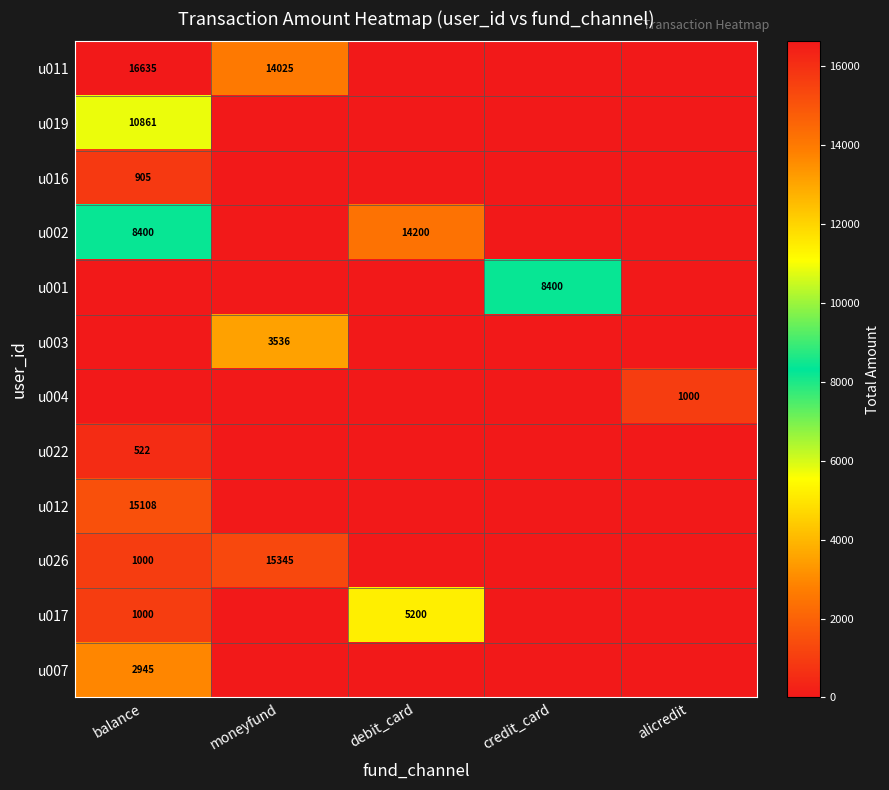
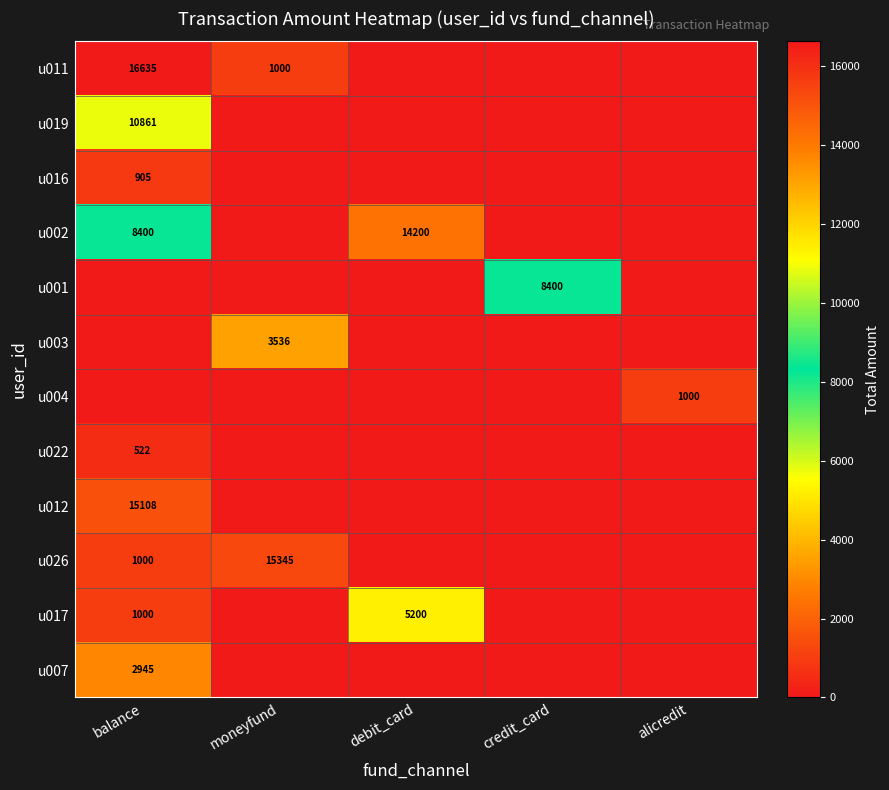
  {
    "u011": {
      "balance": 16635,
-     "moneyfund": 14025
+     "moneyfund": 1000
    },
    "u019": {
      "balance": 10861
    },
    "u016": {
      "balance": 905
    },
    "u002": {
      "balance": 8400,
      "debit_card": 14200
    },
    "u001": {
      "credit_card": 8400
    },
    "u003": {
      "moneyfund": 3536
    },
    "u004": {
      "alicredit": 1000
    },
    "u022": {
      "balance": 522
    },
    "u012": {
      "balance": 15108
    },
    "u026": {
      "balance": 1000,
      "moneyfund": 15345
    },
    "u017": {
      "balance": 1000,
      "debit_card": 5200
    },
    "u007": {
      "balance": 2945
    }
  }
